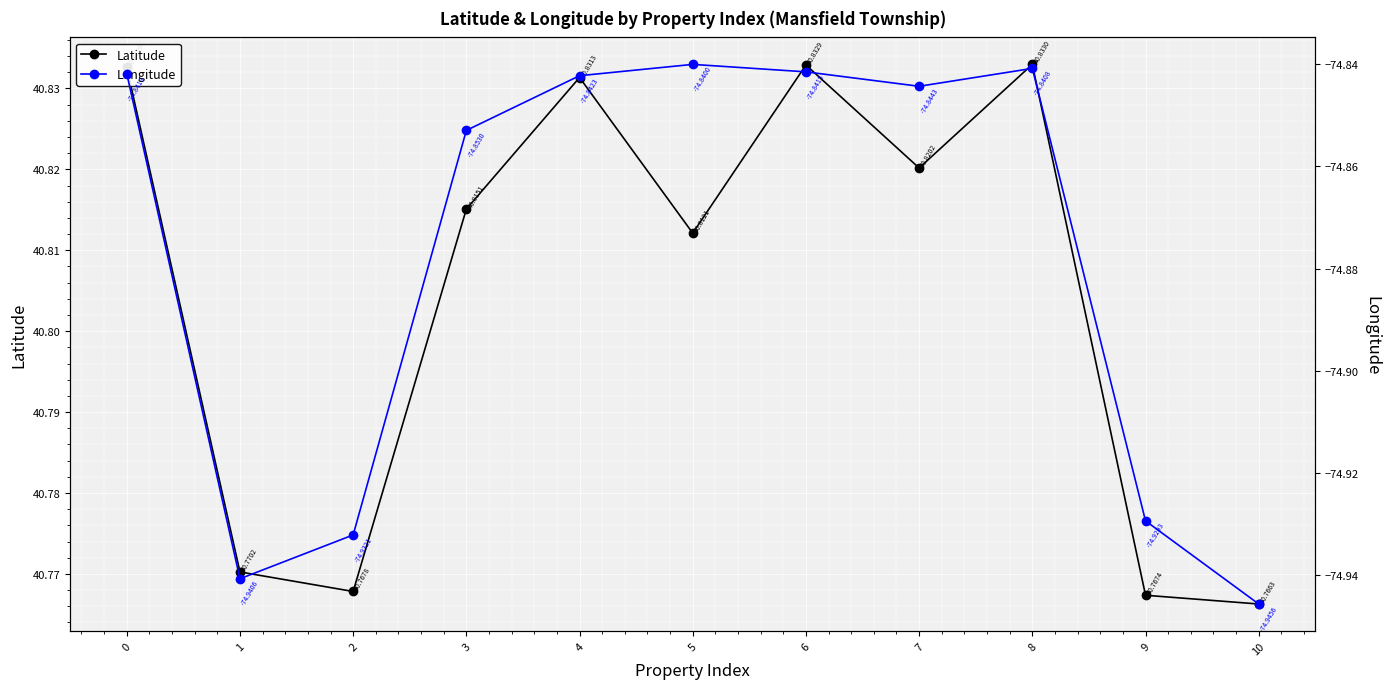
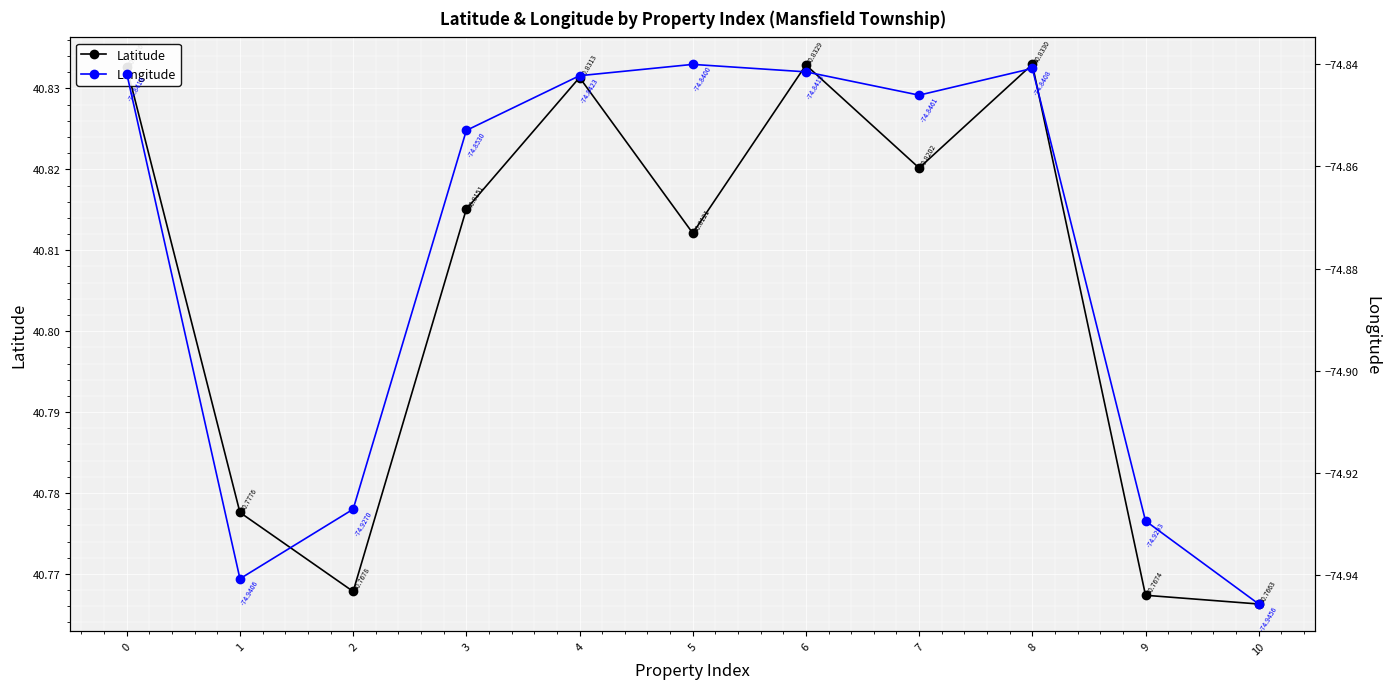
  {
    "Latitude": {
-     "1": 40.7702,
+     "1": 40.7776,
      "2": 40.7678,
      "3": 40.8151,
      "5": 40.8121,
      "6": 40.8329,
      "7": 40.8202,
      "8": 40.8330,
      "9": 40.7674
    },
    "Longitude": {
      "1": -74.9406,
-     "2": -74.9321,
+     "2": -74.9270,
      "3": -74.8530,
      "5": -74.8400,
      "6": -74.8415,
-     "7": -74.8443,
+     "7": -74.8461,
      "8": -74.8408,
      "9": -74.9293
    }
  }
